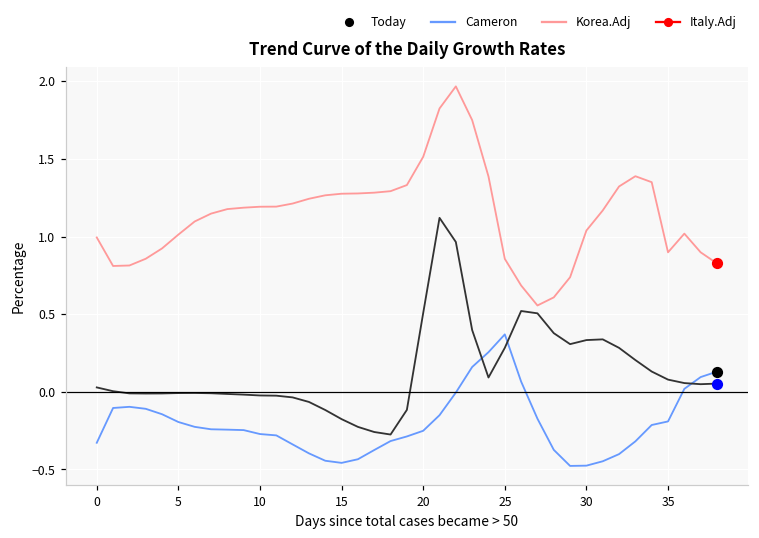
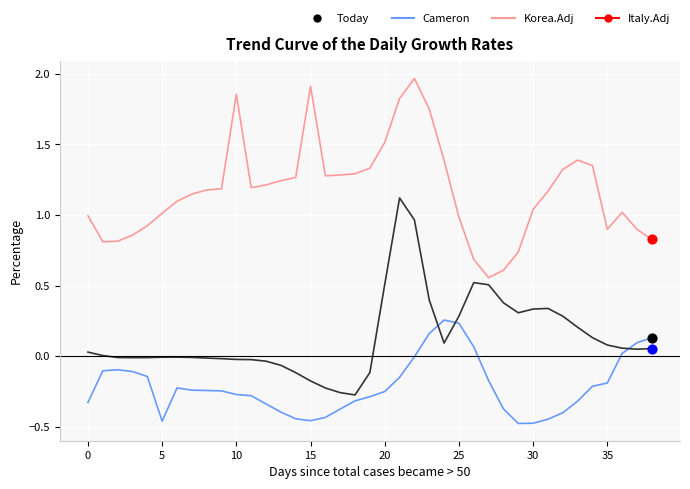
  {
    "Cameron": {
      "0": -0.33,
-     "5": -0.19,
+     "5": -0.46,
      "10": -0.27,
      "15": -0.46,
      "20": -0.25,
-     "25": 0.37,
+     "25": 0.23,
      "30": -0.48,
      "35": -0.19
    },
    "Korea.Adj": {
      "0": 0.99,
      "5": 1.01,
-     "10": 1.19,
-     "15": 1.28,
+     "10": 1.86,
+     "15": 1.91,
      "20": 1.51,
-     "25": 0.86,
+     "25": 0.98,
      "30": 1.04,
      "35": 0.90
    }
  }
